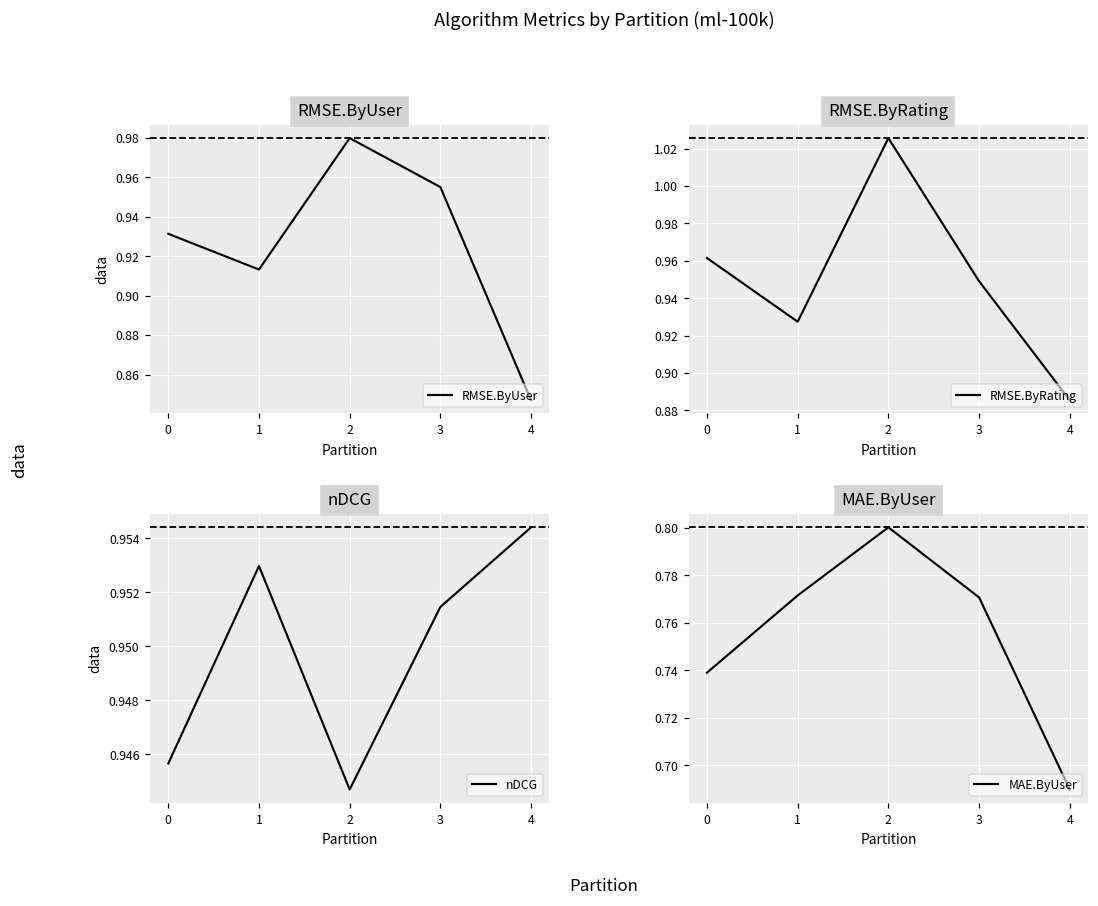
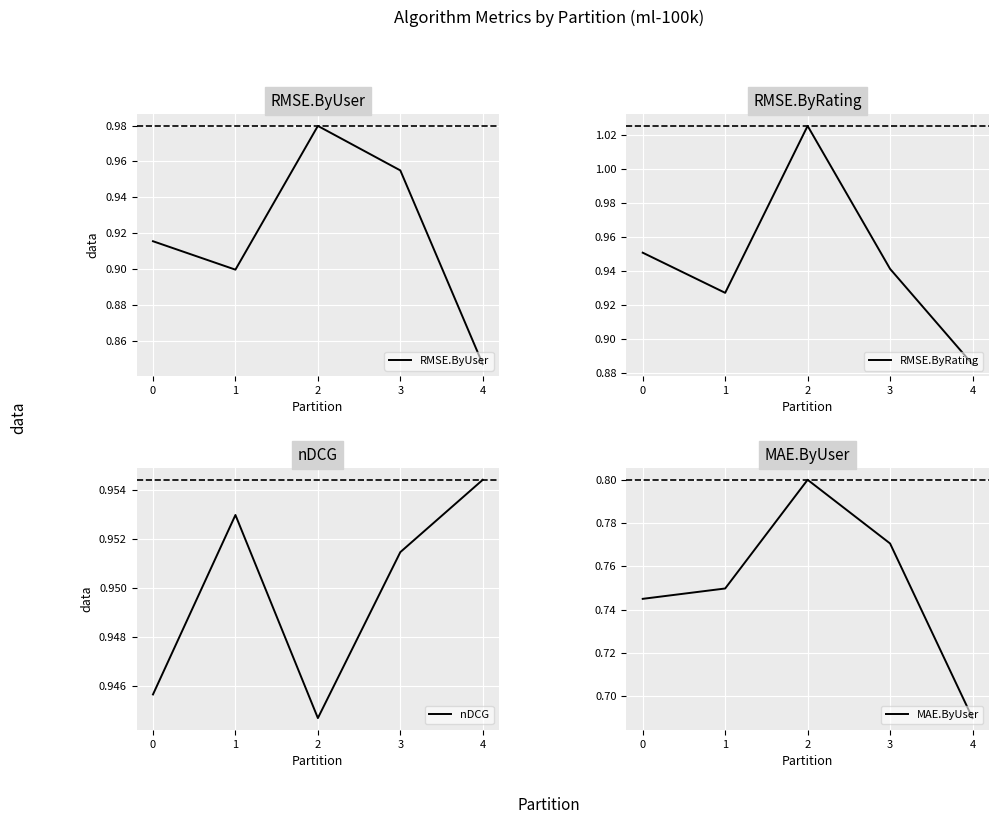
  {
    "RMSE.ByUser": {
-     "0": 0.931,
-     "1": 0.913,
+     "0": 0.916,
+     "1": 0.900,
      "2": 0.980,
      "3": 0.955
    },
    "RMSE.ByRating": {
-     "0": 0.961,
+     "0": 0.951,
      "1": 0.927,
      "2": 1.026,
-     "3": 0.949
+     "3": 0.942
    },
    "nDCG": {
      "0": 0.9457,
      "1": 0.9530,
      "2": 0.9447,
      "3": 0.9515,
      "4": 0.9544
    },
    "MAE.ByUser": {
-     "0": 0.739,
-     "1": 0.771,
+     "0": 0.745,
+     "1": 0.750,
      "2": 0.800,
      "3": 0.771
    }
  }
